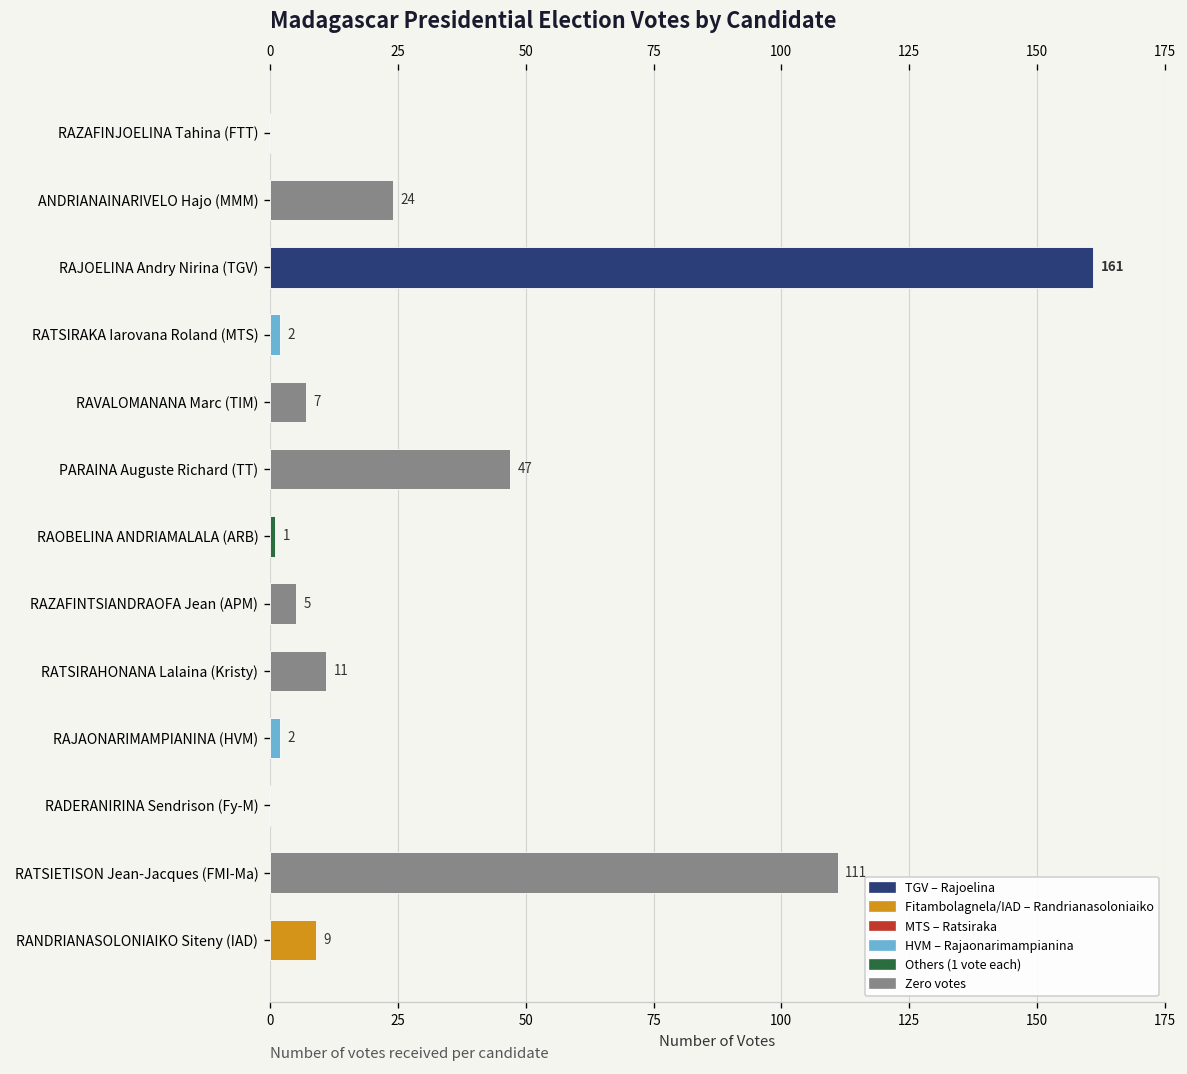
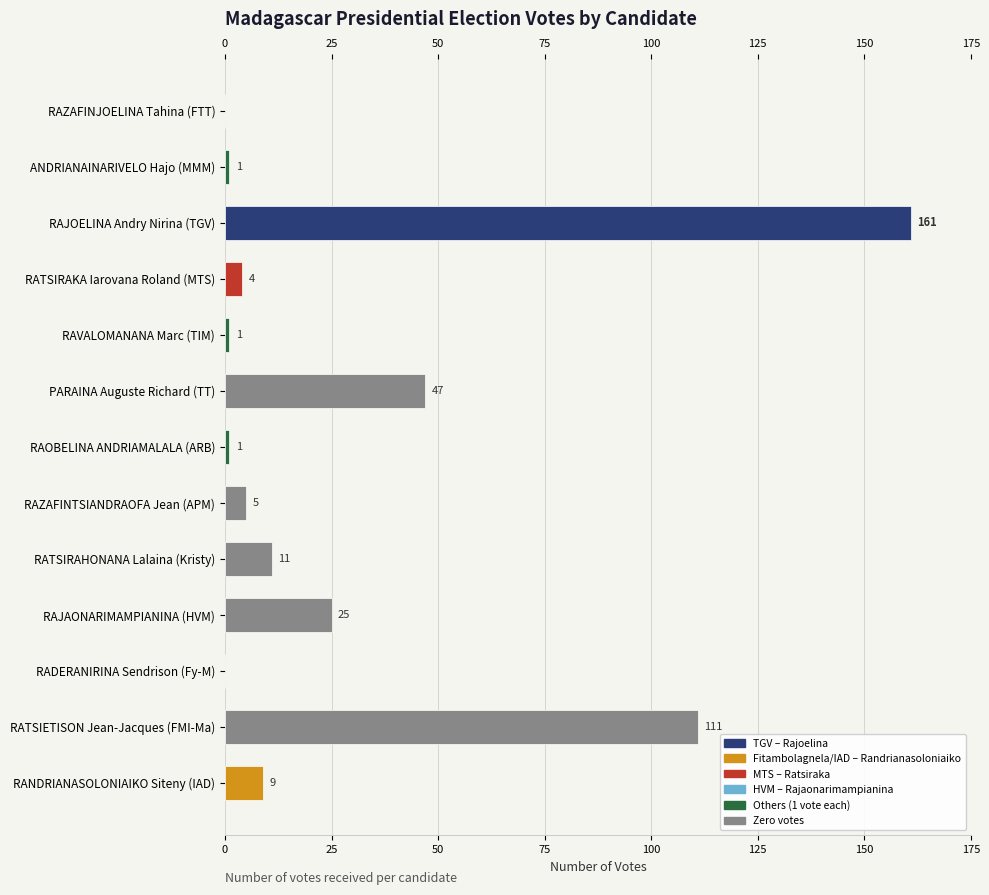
  {
-   "ANDRIANAINARIVELO Hajo (MMM)": 24,
+   "ANDRIANAINARIVELO Hajo (MMM)": 1,
    "RAJOELINA Andry Nirina (TGV)": 161,
-   "RATSIRAKA Iarovana Roland (MTS)": 2,
-   "RAVALOMANANA Marc (TIM)": 7,
+   "RATSIRAKA Iarovana Roland (MTS)": 4,
+   "RAVALOMANANA Marc (TIM)": 1,
    "PARAINA Auguste Richard (TT)": 47,
    "RAOBELINA ANDRIAMALALA (ARB)": 1,
    "RAZAFINTSIANDRAOFA Jean (APM)": 5,
    "RATSIRAHONANA Lalaina (Kristy)": 11,
-   "RAJAONARIMAMPIANINA (HVM)": 2,
+   "RAJAONARIMAMPIANINA (HVM)": 25,
    "RATSIETISON Jean-Jacques (FMI-Ma)": 111,
    "RANDRIANASOLONIAIKO Siteny (IAD)": 9
  }
